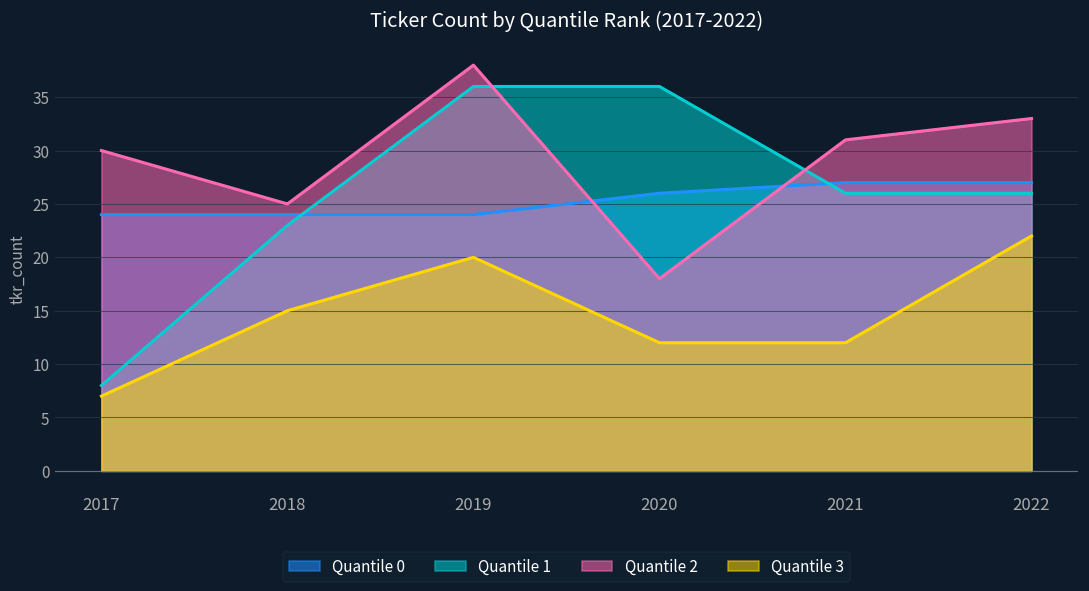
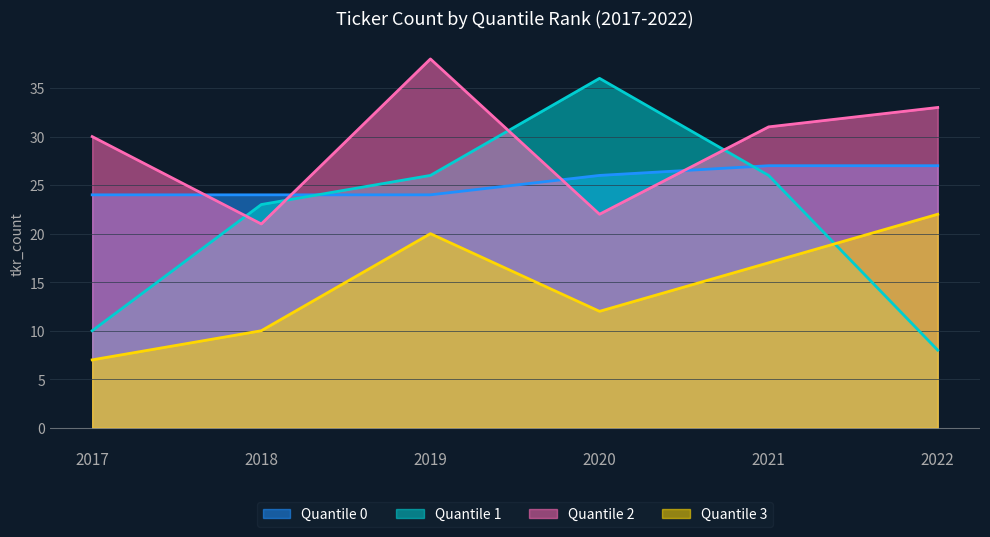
  {
    "Quantile 0": {
      "2017": 24,
      "2018": 24,
      "2019": 24,
      "2020": 26,
      "2021": 27,
      "2022": 27
    },
    "Quantile 1": {
-     "2017": 8,
+     "2017": 10,
      "2018": 23,
-     "2019": 36,
+     "2019": 26,
      "2020": 36,
      "2021": 26,
-     "2022": 26
+     "2022": 8
    },
    "Quantile 2": {
      "2017": 30,
-     "2018": 25,
+     "2018": 21,
      "2019": 38,
-     "2020": 18,
+     "2020": 22,
      "2021": 31,
      "2022": 33
    },
    "Quantile 3": {
      "2017": 7,
-     "2018": 15,
+     "2018": 10,
      "2019": 20,
      "2020": 12,
-     "2021": 12,
+     "2021": 17,
      "2022": 22
    }
  }
